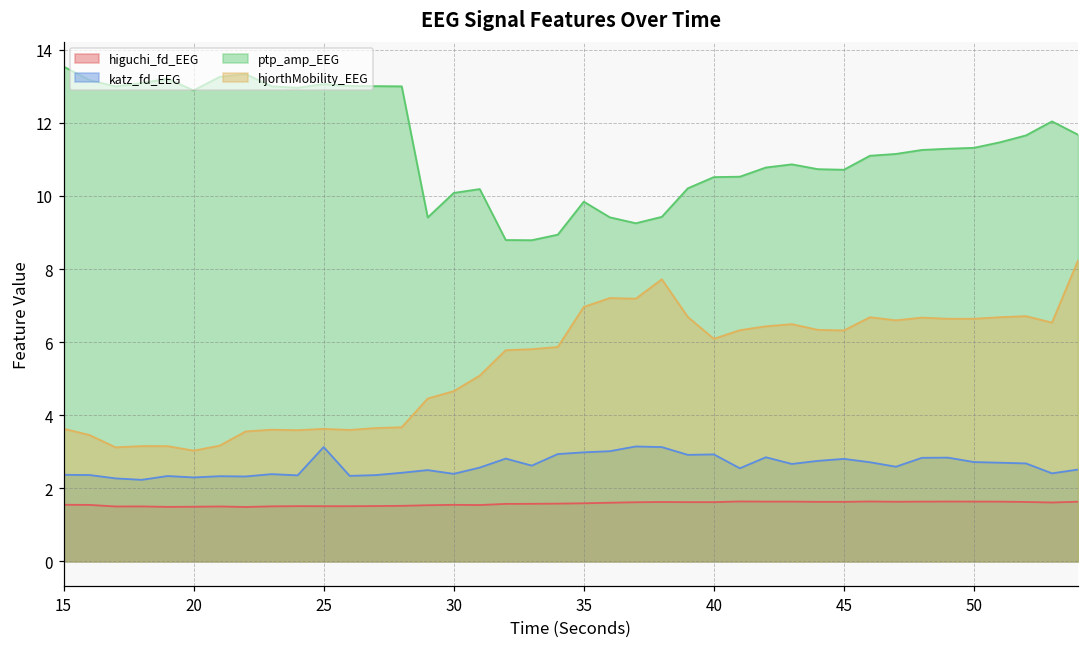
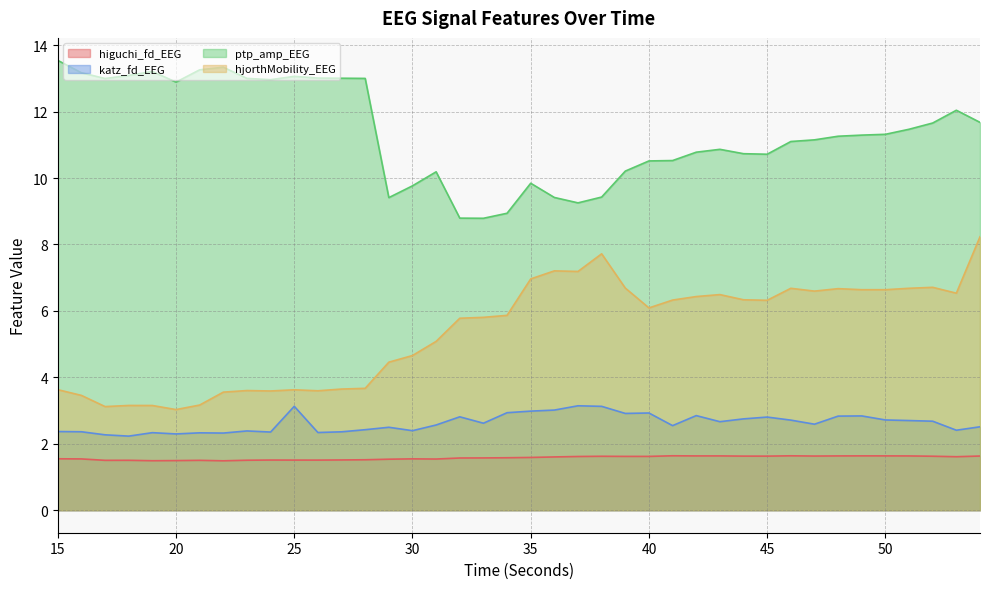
  {
    "katz_fd_EEG": {
      "15": 2.4,
      "20": 2.3,
      "25": 3.1,
      "30": 2.4,
      "35": 3.0,
      "40": 2.9,
      "45": 2.8,
      "50": 2.7
    },
    "ptp_amp_EEG": {
      "15": 13.5,
      "20": 12.9,
-     "30": 10.1,
+     "30": 9.8,
      "35": 9.8,
      "40": 10.5,
      "45": 10.7,
      "50": 11.3
    }
  }
